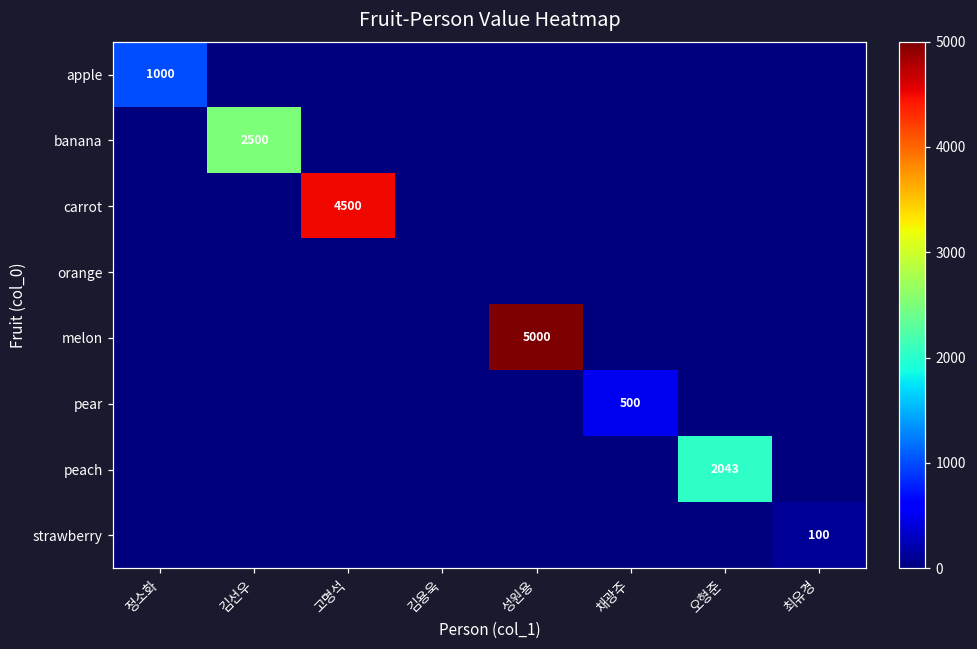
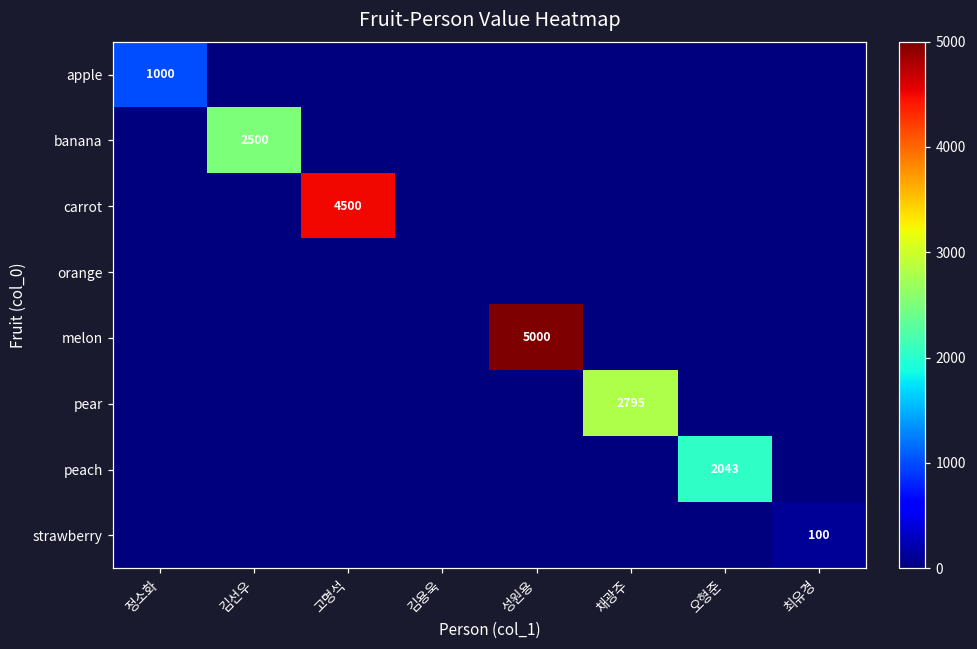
  {
    "apple": {
      "정소화": 1000
    },
    "banana": {
      "김선우": 2500
    },
    "carrot": {
      "고명석": 4500
    },
    "melon": {
      "성원용": 5000
    },
    "pear": {
-     "채광주": 500
+     "채광주": 2795
    },
    "peach": {
      "오형준": 2043
    },
    "strawberry": {
      "최유경": 100
    }
  }
